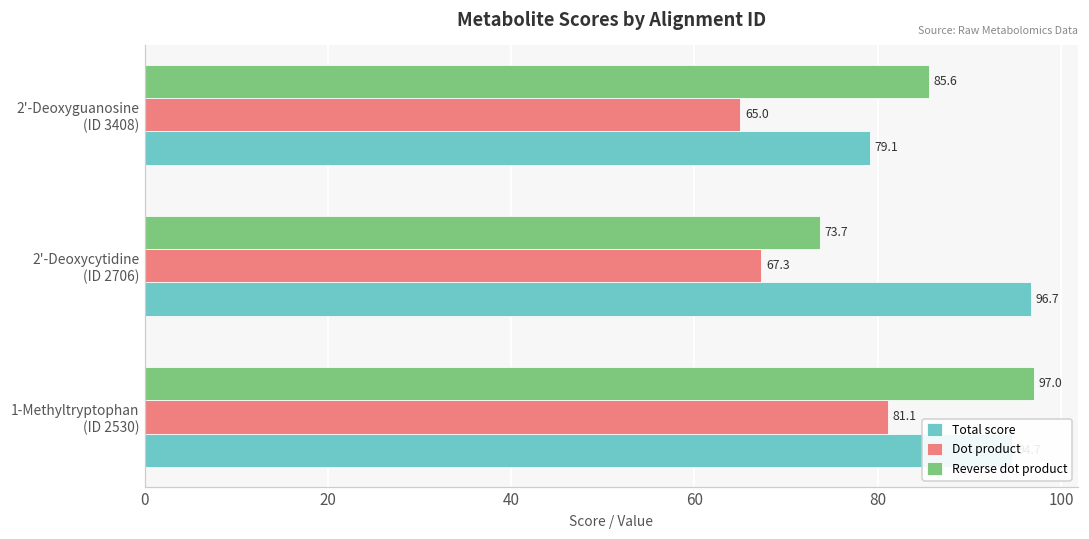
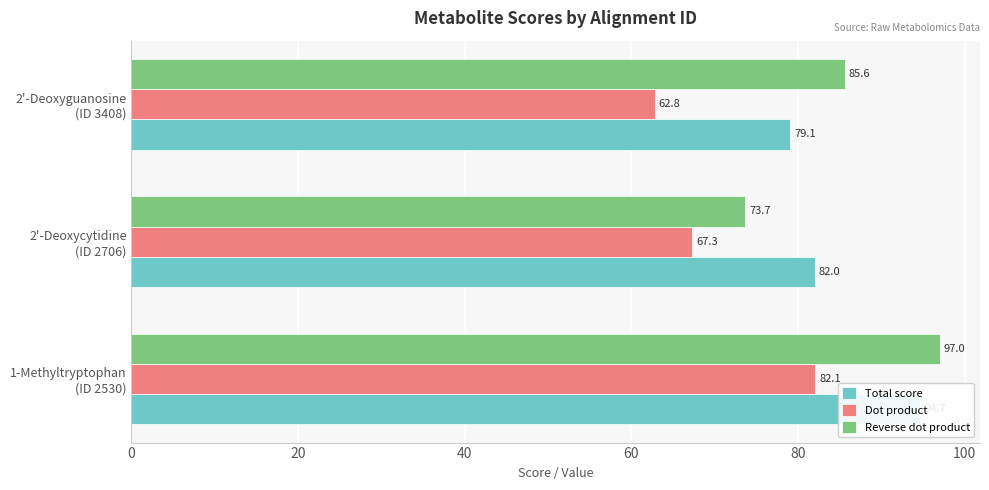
  {
    "Total score": {
      "2'-Deoxyguanosine (ID 3408)": 79.1,
-     "2'-Deoxycytidine (ID 2706)": 96.7
+     "2'-Deoxycytidine (ID 2706)": 82.0
    },
    "Dot product": {
-     "2'-Deoxyguanosine (ID 3408)": 65.0,
+     "2'-Deoxyguanosine (ID 3408)": 62.8,
      "2'-Deoxycytidine (ID 2706)": 67.3,
-     "1-Methyltryptophan (ID 2530)": 81.1
+     "1-Methyltryptophan (ID 2530)": 82.1
    },
    "Reverse dot product": {
      "2'-Deoxyguanosine (ID 3408)": 85.6,
      "2'-Deoxycytidine (ID 2706)": 73.7,
      "1-Methyltryptophan (ID 2530)": 97.0
    }
  }
